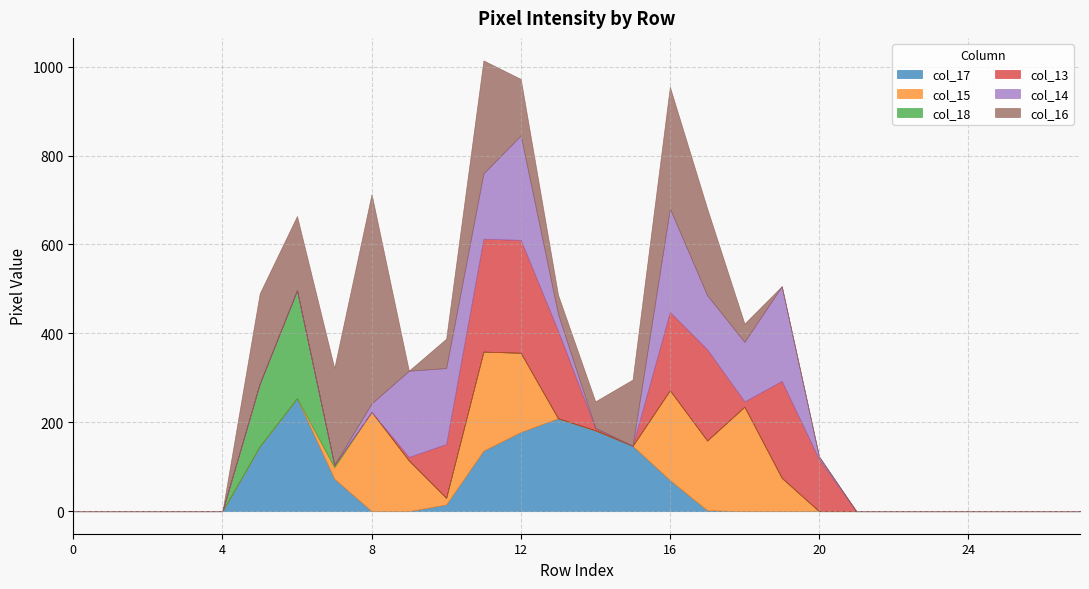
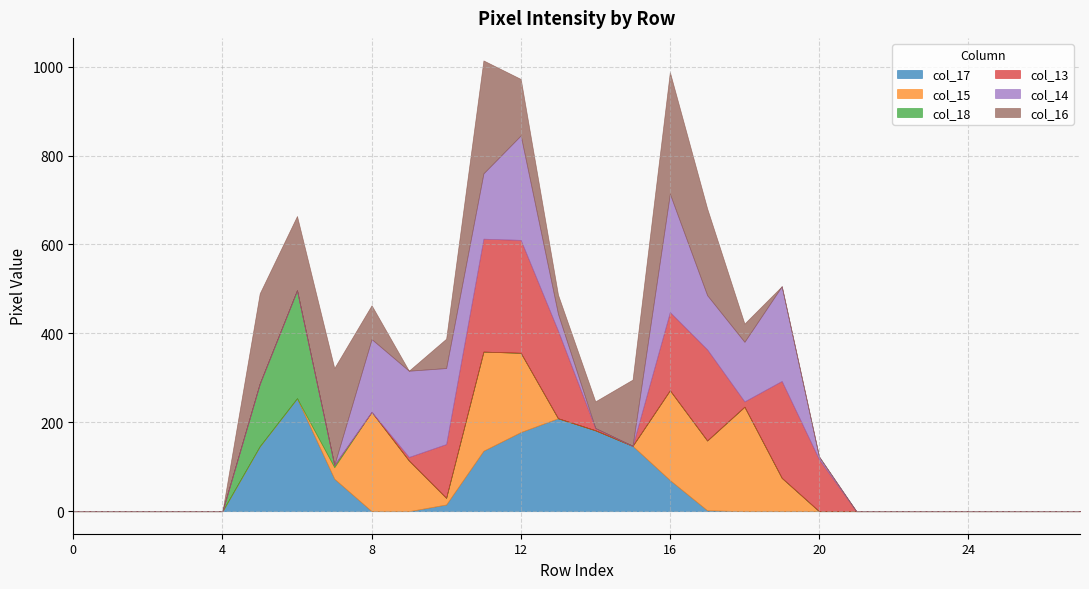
  {
    "col_17": {
      "8": 0,
      "12": 180,
      "16": 70
    },
    "col_13": {
      "12": 250,
      "16": 180,
      "20": 120
    },
    "col_14": {
-     "8": 20,
+     "8": 160,
      "12": 240,
-     "16": 230
+     "16": 270
    },
    "col_16": {
-     "8": 470,
+     "8": 80,
      "12": 130,
      "16": 270
    }
  }
